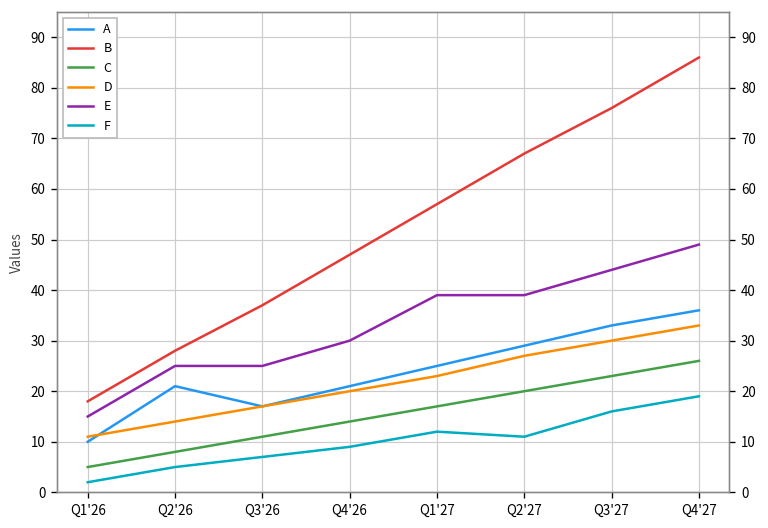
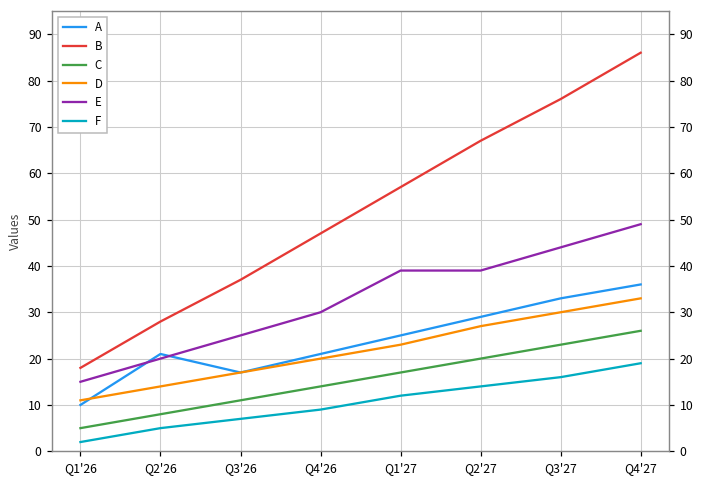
  {
    "A": {
      "Q1'26": 10,
      "Q2'26": 21,
      "Q4'26": 21,
      "Q1'27": 25,
      "Q2'27": 29,
      "Q3'27": 33,
      "Q4'27": 36
    },
    "B": {
      "Q1'26": 18,
      "Q2'26": 28,
      "Q3'26": 37,
      "Q4'26": 47,
      "Q1'27": 57,
      "Q2'27": 67,
      "Q3'27": 76,
      "Q4'27": 86
    },
    "C": {
      "Q1'26": 5,
      "Q2'26": 8,
      "Q3'26": 11,
      "Q4'26": 14,
      "Q1'27": 17,
      "Q2'27": 20,
      "Q3'27": 23,
      "Q4'27": 26
    },
    "D": {
      "Q1'26": 11,
      "Q2'26": 14,
      "Q4'26": 20,
      "Q1'27": 23,
      "Q2'27": 27,
      "Q3'27": 30,
      "Q4'27": 33
    },
    "E": {
      "Q1'26": 15,
-     "Q2'26": 25,
+     "Q2'26": 20,
      "Q3'26": 25,
      "Q4'26": 30,
      "Q1'27": 39,
      "Q2'27": 39,
      "Q3'27": 44,
      "Q4'27": 49
    },
    "F": {
      "Q1'26": 2,
      "Q2'26": 5,
      "Q3'26": 7,
      "Q4'26": 9,
      "Q1'27": 12,
-     "Q2'27": 11,
+     "Q2'27": 14,
      "Q3'27": 16,
      "Q4'27": 19
    }
  }
